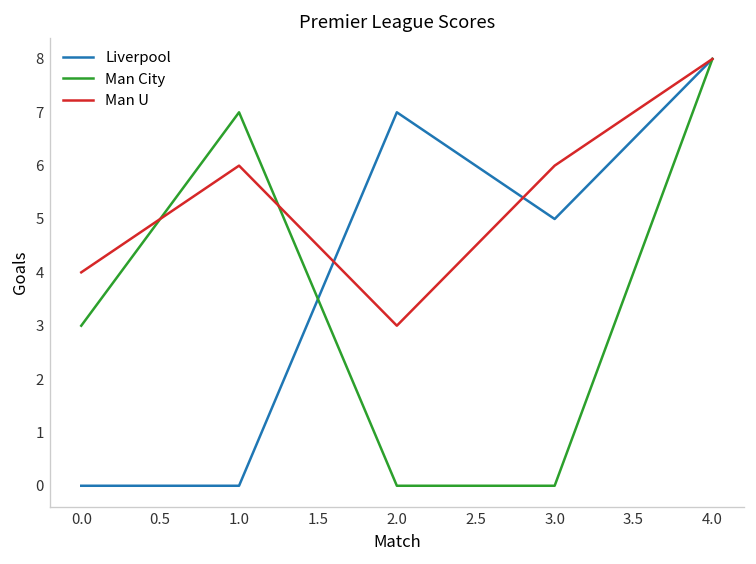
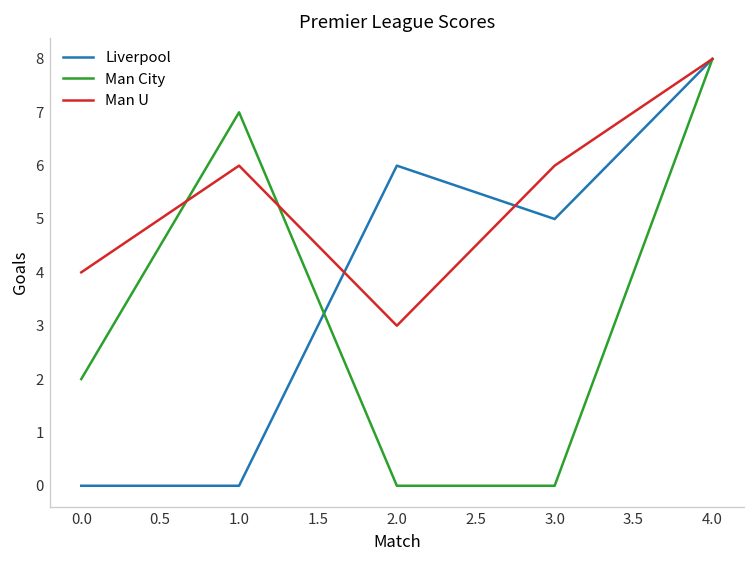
  {
    "Liverpool": {
      "0.0": 0,
      "1.0": 0,
-     "2.0": 7,
+     "2.0": 6,
      "3.0": 5
    },
    "Man City": {
-     "0.0": 3,
+     "0.0": 2,
      "1.0": 7,
      "2.0": 0,
      "3.0": 0
    },
    "Man U": {
      "0.0": 4,
      "1.0": 6,
      "2.0": 3,
      "3.0": 6
    }
  }
